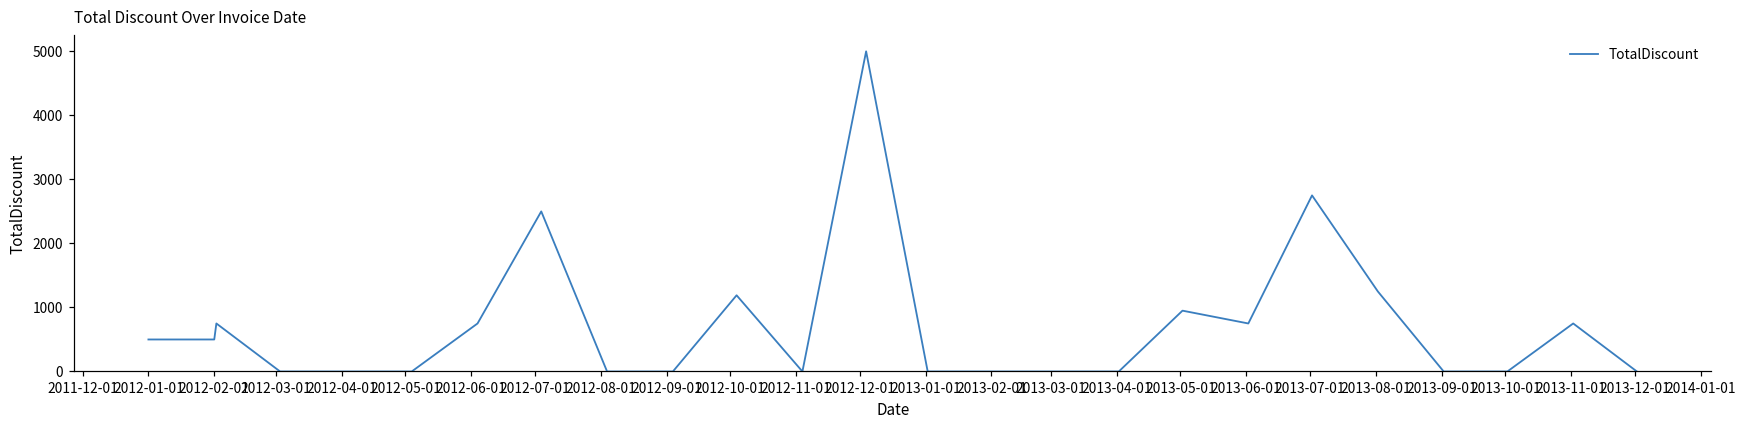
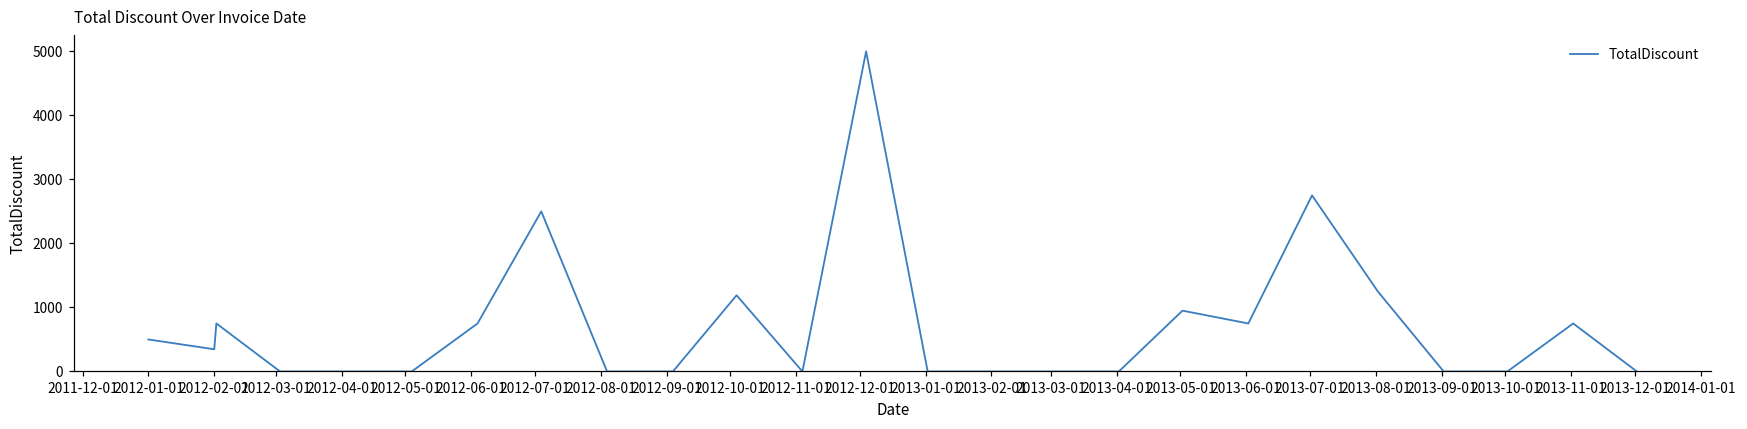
  {
    "2012-01-01": 500,
-   "2012-02-01": 500
+   "2012-02-01": 300
  }
